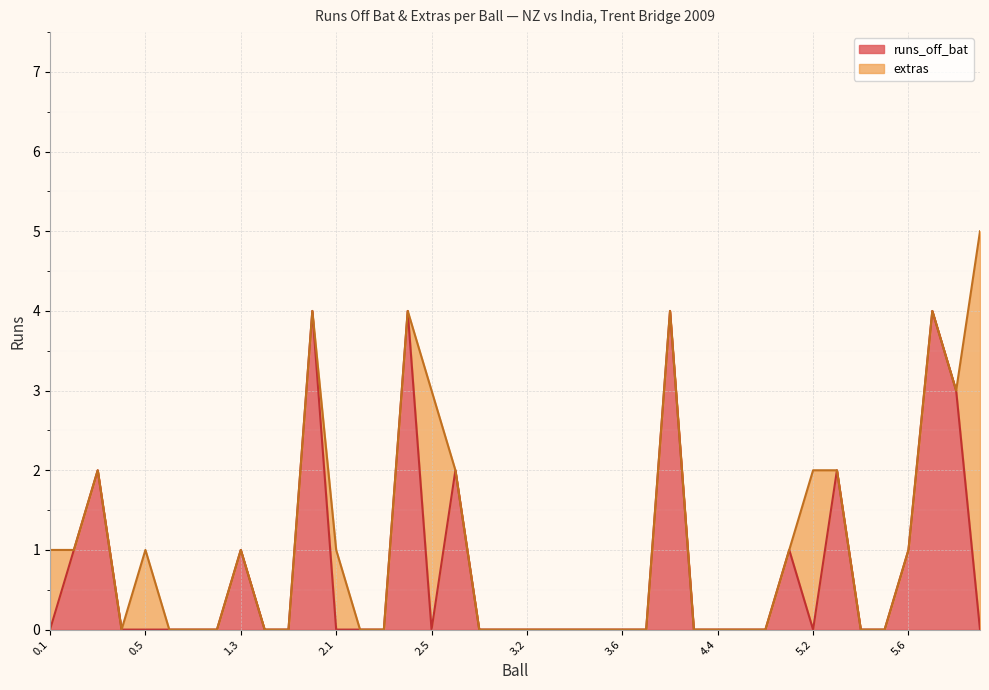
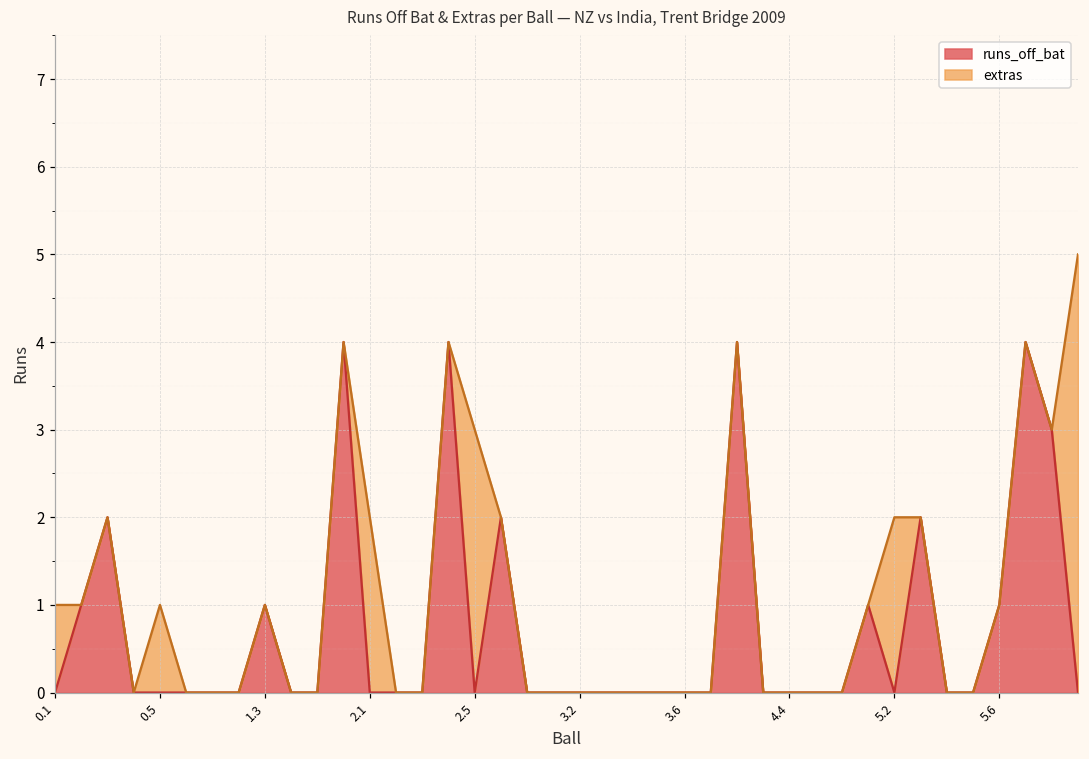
  {
    "runs_off_bat": {
      "0.1": 0,
      "0.5": 0,
      "2.1": 0,
      "2.5": 0,
      "5.2": 0
    },
    "extras": {
      "0.1": 1,
      "0.5": 1,
-     "2.1": 1,
+     "2.1": 2,
      "2.5": 3,
      "5.2": 2
    }
  }
